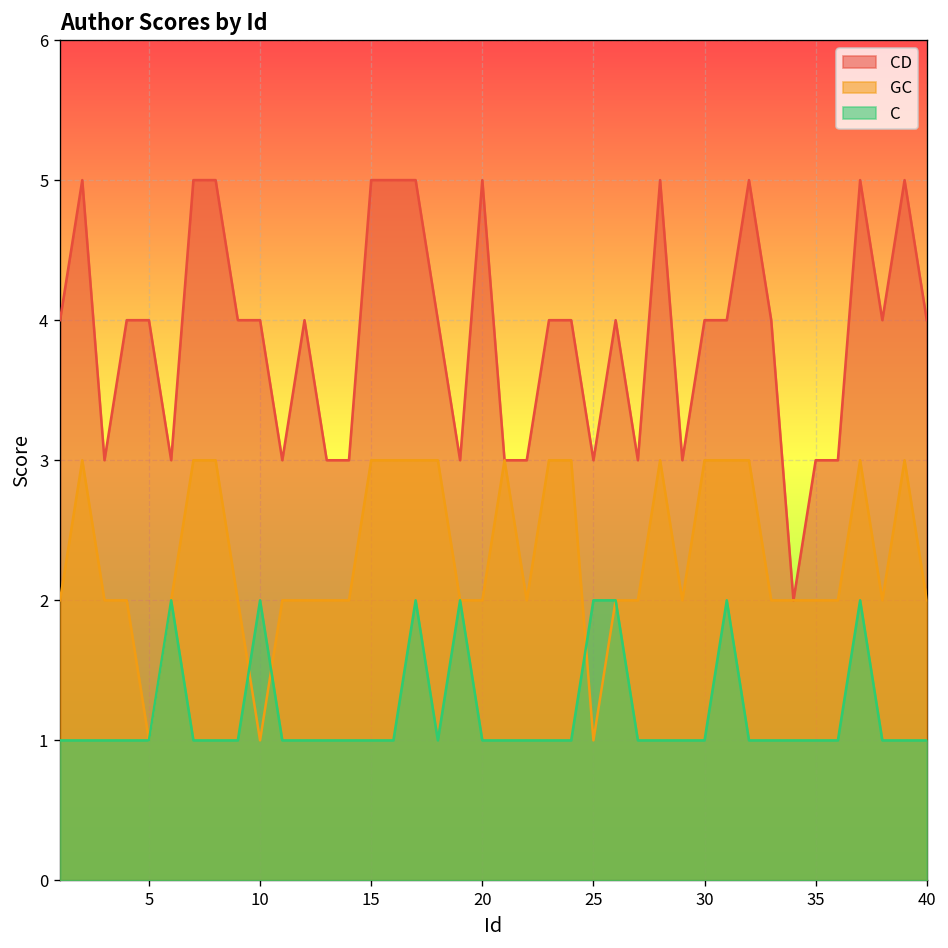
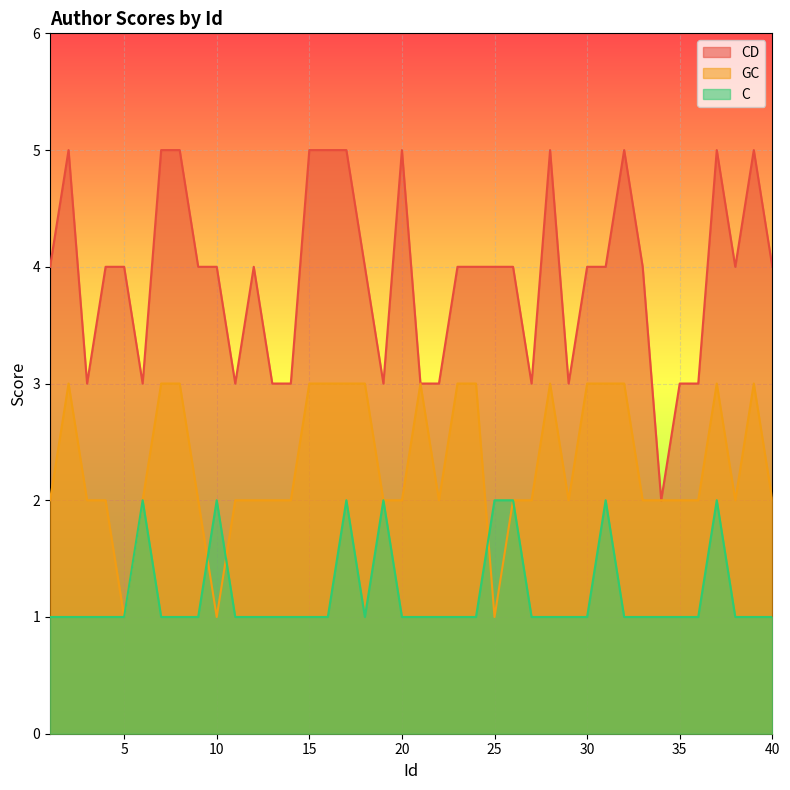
  {
    "CD": {
      "5": 4,
      "10": 4,
      "15": 5,
      "20": 5,
-     "25": 3,
+     "25": 4,
      "30": 4,
      "35": 3,
      "40": 4
    },
    "GC": {
      "10": 1,
      "15": 3,
      "20": 2,
      "25": 1,
      "30": 3,
      "35": 2,
      "40": 2
    },
    "C": {
      "10": 2,
      "15": 1,
      "20": 1,
      "25": 2,
      "30": 1,
      "35": 1,
      "40": 1
    }
  }
